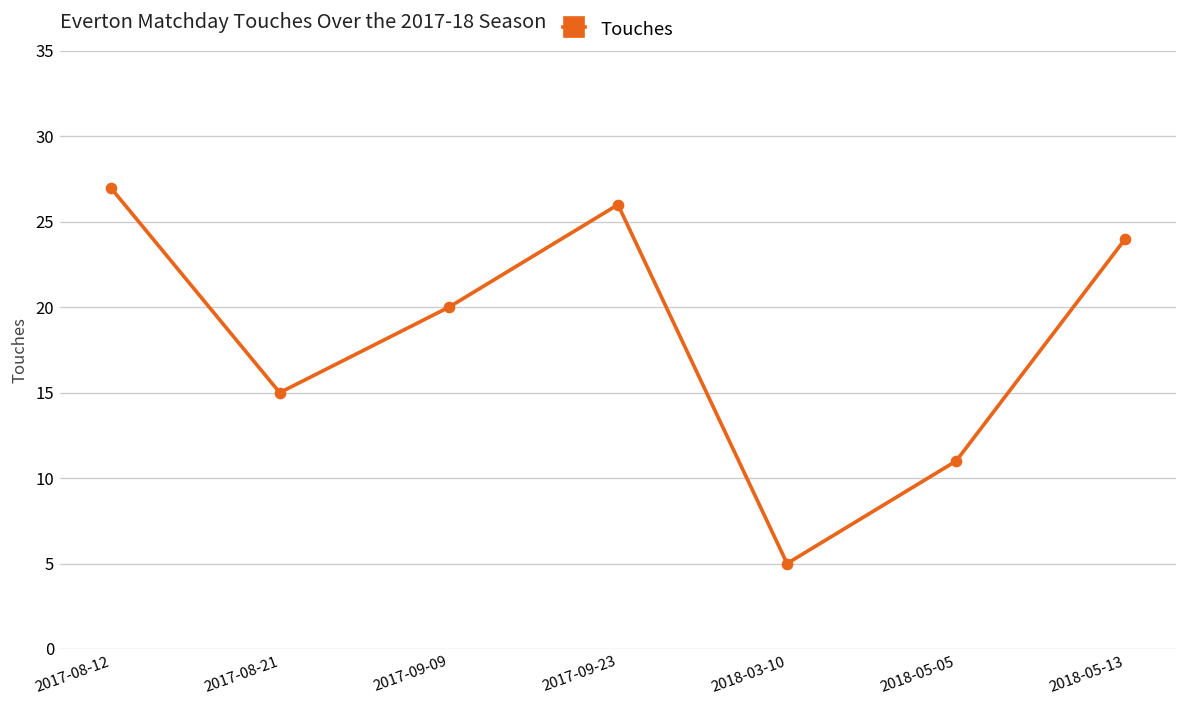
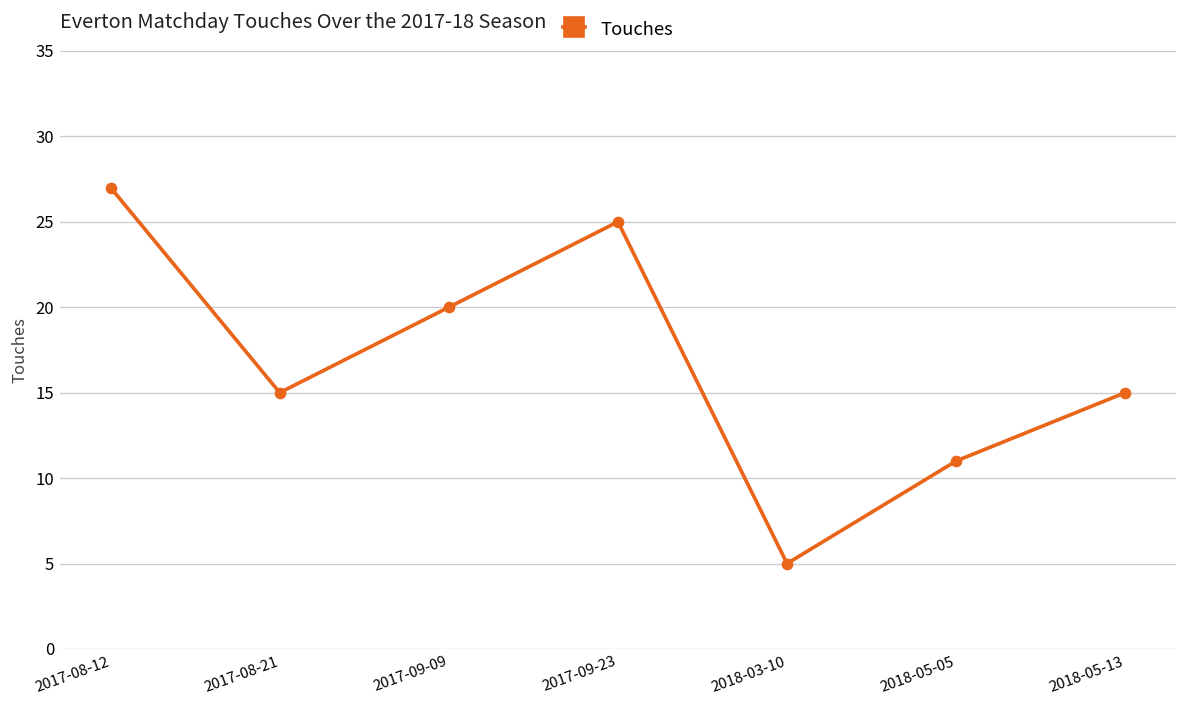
  {
    "2017-08-12": 27,
    "2017-08-21": 15,
    "2017-09-09": 20,
-   "2017-09-23": 26,
+   "2017-09-23": 25,
    "2018-03-10": 5,
    "2018-05-05": 11,
-   "2018-05-13": 24
+   "2018-05-13": 15
  }
